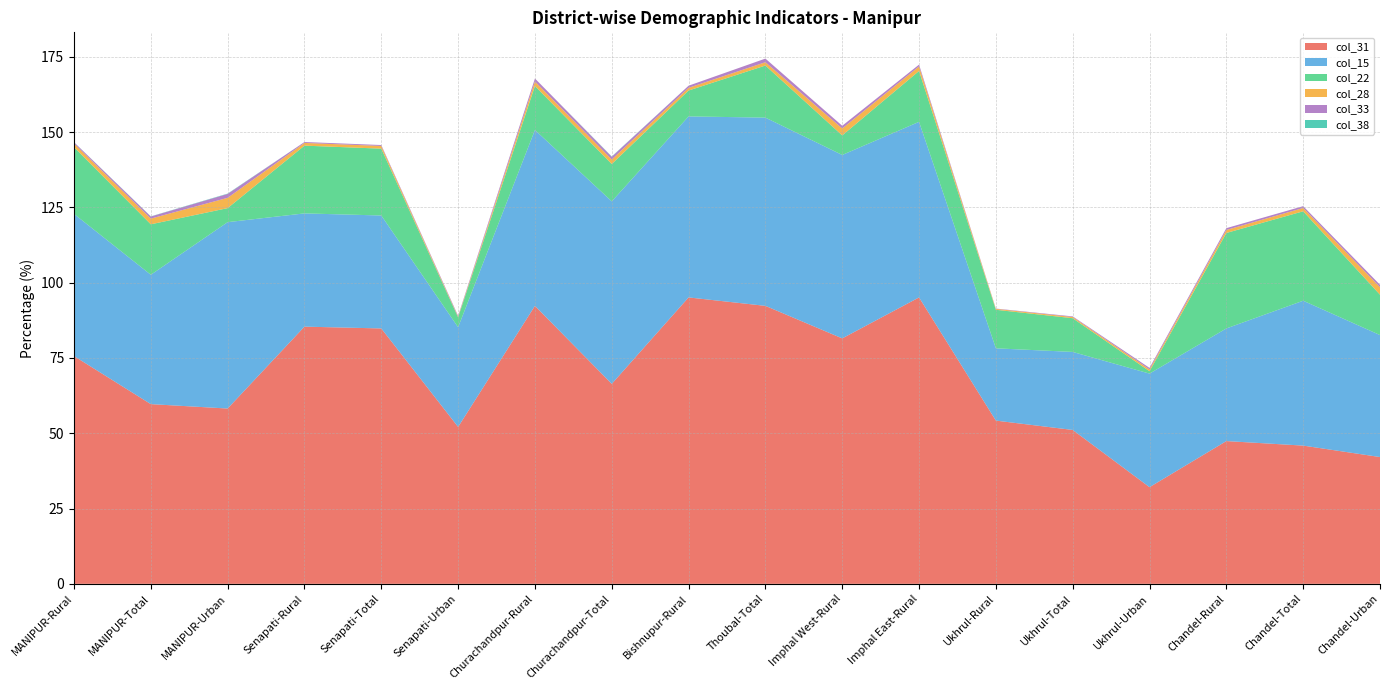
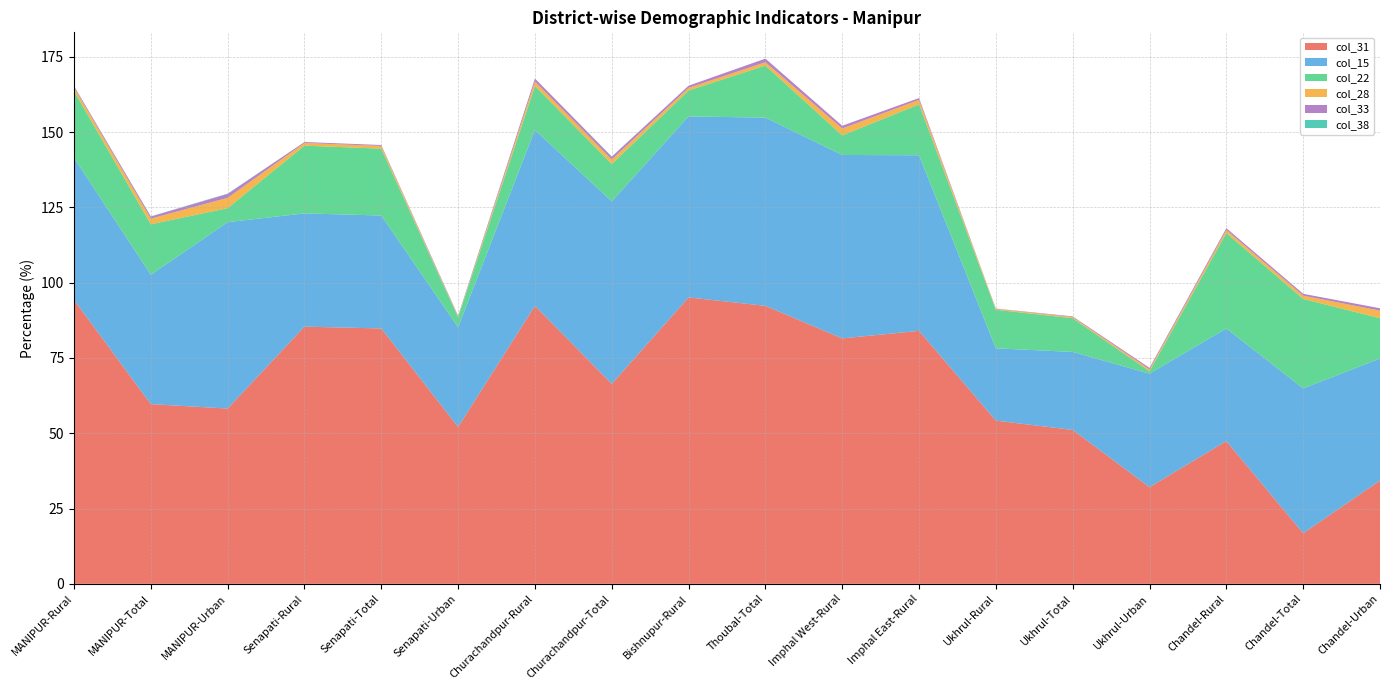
  {
    "col_31": {
-     "MANIPUR-Rural": 76,
+     "MANIPUR-Rural": 94,
      "MANIPUR-Total": 60,
      "MANIPUR-Urban": 58,
      "Senapati-Rural": 85,
      "Senapati-Total": 85,
      "Senapati-Urban": 52,
      "Churachandpur-Rural": 92,
      "Churachandpur-Total": 66,
      "Bishnupur-Rural": 95,
      "Thoubal-Total": 92,
      "Imphal West-Rural": 82,
-     "Imphal East-Rural": 95,
+     "Imphal East-Rural": 84,
      "Ukhrul-Rural": 54,
      "Ukhrul-Total": 51,
      "Ukhrul-Urban": 32,
      "Chandel-Rural": 47,
-     "Chandel-Total": 46,
-     "Chandel-Urban": 42
+     "Chandel-Total": 17,
+     "Chandel-Urban": 34
    },
    "col_15": {
      "MANIPUR-Rural": 47,
      "MANIPUR-Total": 43,
      "MANIPUR-Urban": 62,
      "Senapati-Rural": 38,
      "Senapati-Total": 38,
      "Senapati-Urban": 33,
      "Churachandpur-Rural": 58,
      "Churachandpur-Total": 61,
      "Bishnupur-Rural": 60,
      "Thoubal-Total": 63,
      "Imphal West-Rural": 61,
      "Imphal East-Rural": 58,
      "Ukhrul-Rural": 24,
      "Ukhrul-Total": 26,
      "Chandel-Rural": 37,
      "Chandel-Total": 48,
      "Chandel-Urban": 41
    },
    "col_28": {
      "MANIPUR-Urban": 3,
      "Churachandpur-Rural": 2,
      "Churachandpur-Total": 2,
      "Thoubal-Total": 1,
      "Imphal West-Rural": 2
    }
  }
